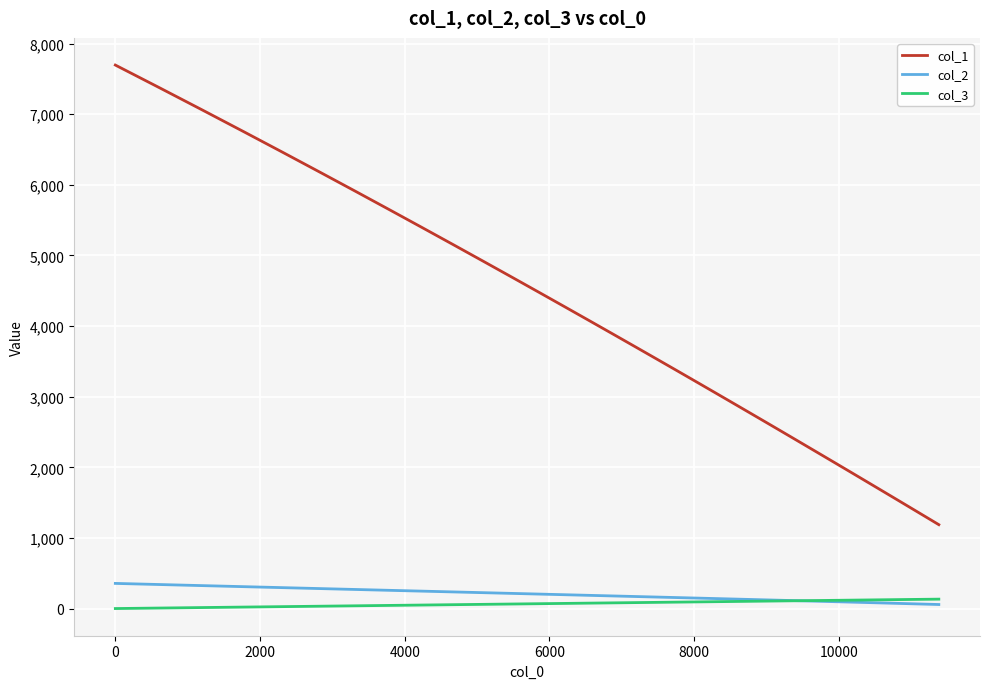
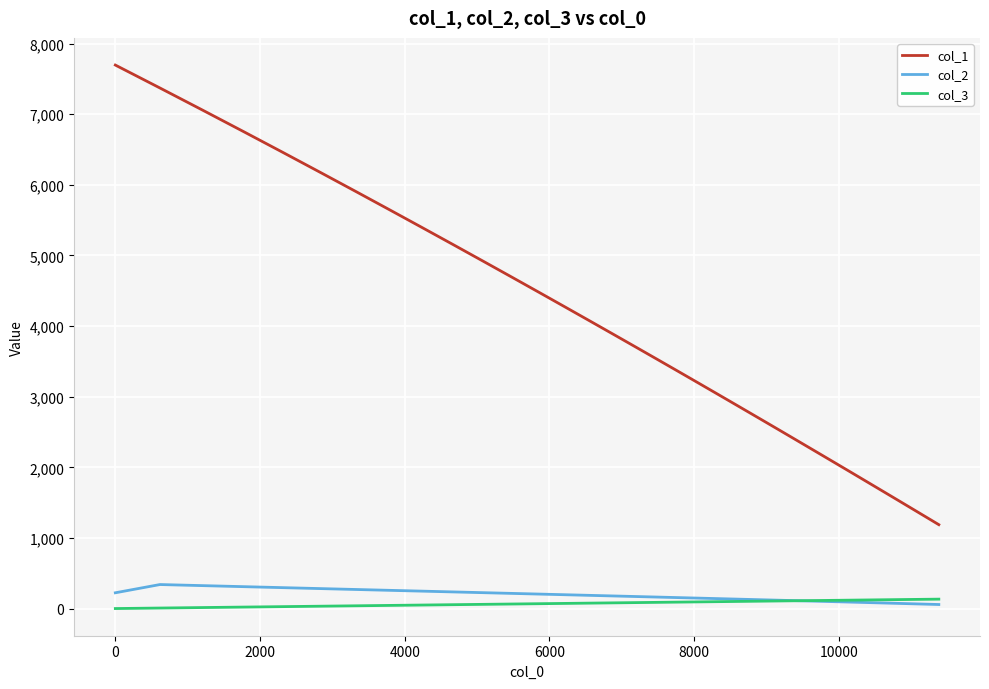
  {
    "col_1": {
      "0": "7,700"
    },
    "col_2": {
-     "0": "400"
+     "0": "200"
    },
    "col_3": {
      "0": "0"
    }
  }
